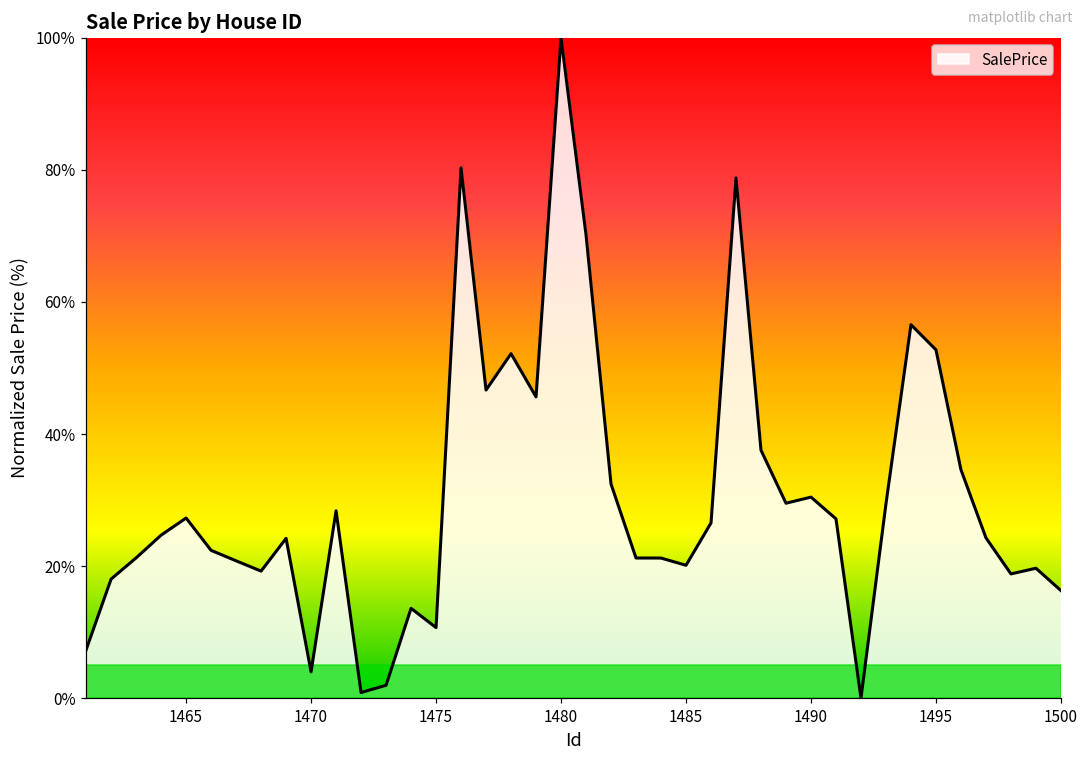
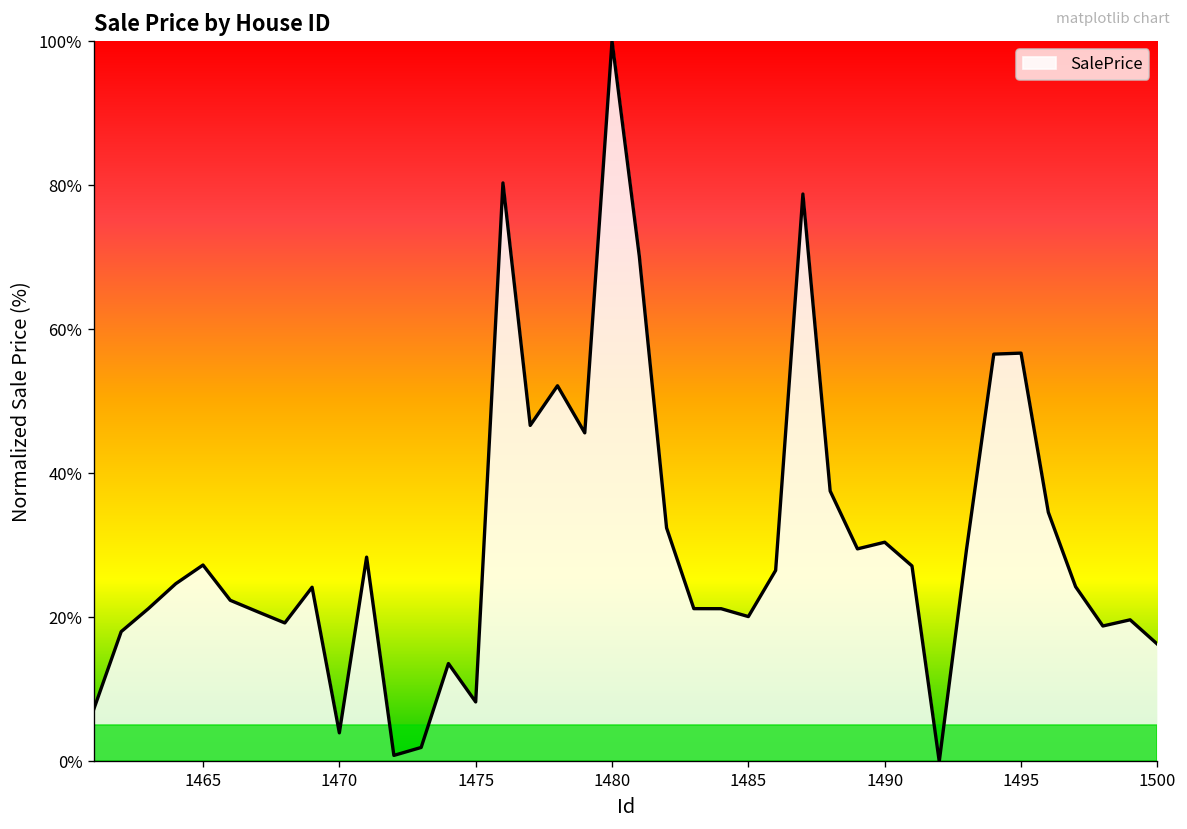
  {
    "1465": "27%",
-   "1475": "11%",
+   "1475": "8%",
    "1480": "100%",
    "1485": "20%",
    "1490": "30%",
-   "1495": "53%",
+   "1495": "57%",
    "1500": "16%"
  }
